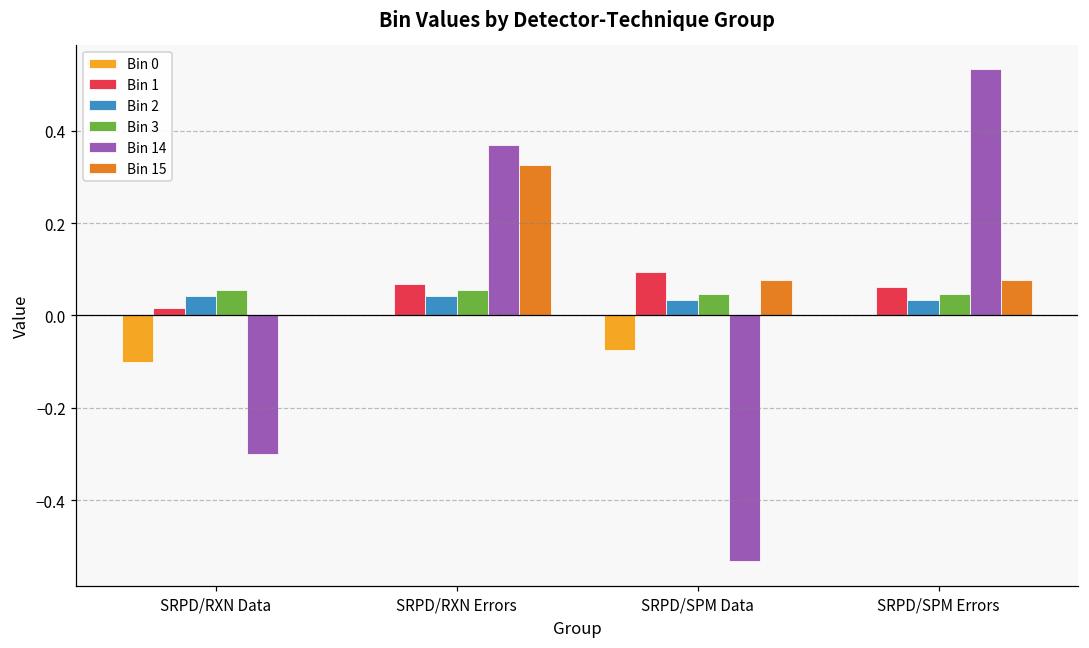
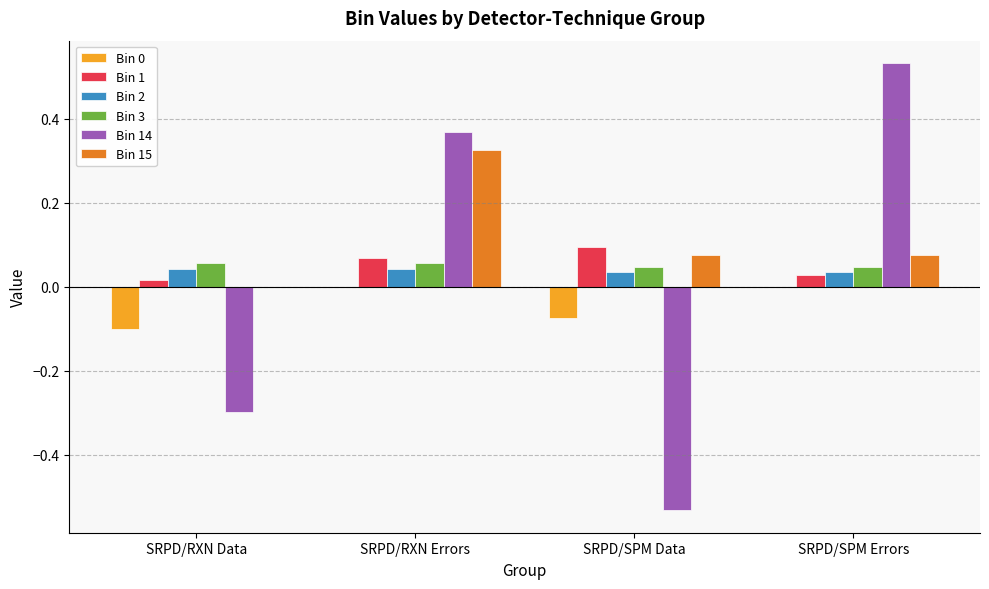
  {
    "Bin 1": {
      "SRPD/RXN Data": 0.02,
      "SRPD/RXN Errors": 0.07,
      "SRPD/SPM Data": 0.09,
-     "SRPD/SPM Errors": 0.06
+     "SRPD/SPM Errors": 0.03
    },
    "Bin 2": {
      "SRPD/RXN Data": 0.04,
      "SRPD/RXN Errors": 0.04,
      "SRPD/SPM Data": 0.03,
      "SRPD/SPM Errors": 0.03
    },
    "Bin 3": {
      "SRPD/RXN Data": 0.06,
      "SRPD/RXN Errors": 0.06,
      "SRPD/SPM Data": 0.05,
      "SRPD/SPM Errors": 0.05
    },
    "Bin 14": {
      "SRPD/RXN Data": -0.30,
      "SRPD/RXN Errors": 0.37,
      "SRPD/SPM Data": -0.53,
      "SRPD/SPM Errors": 0.53
    }
  }
